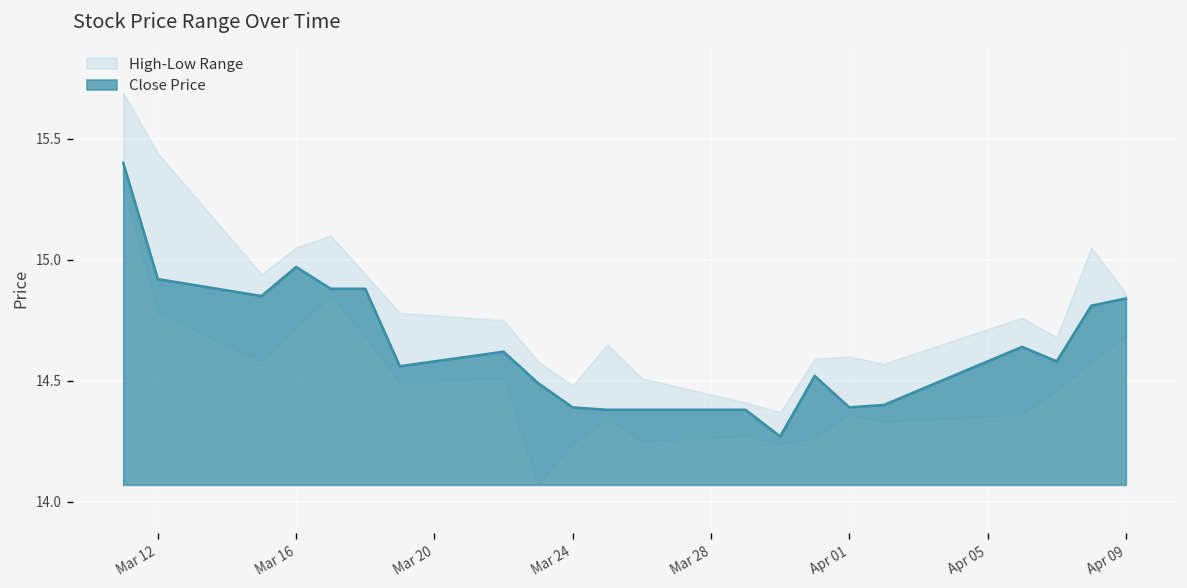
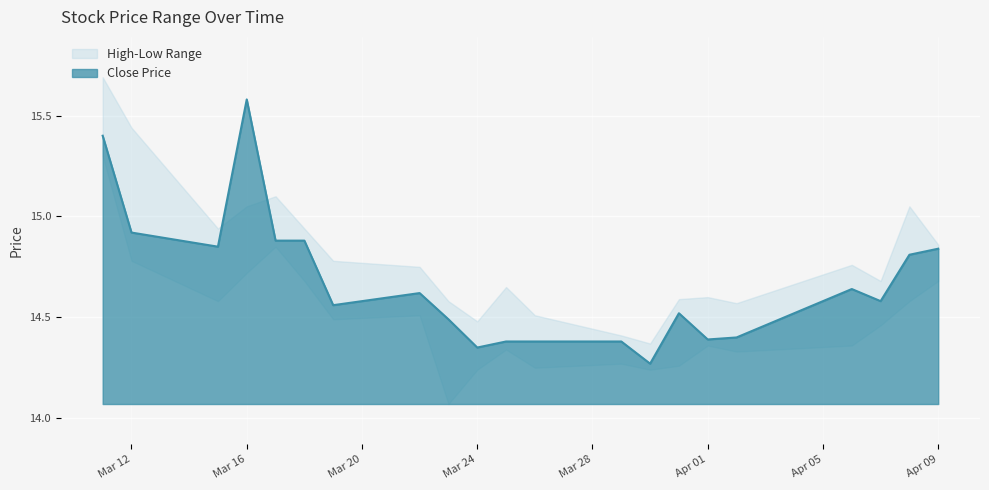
  {
    "Close Price": {
      "Mar 12": 14.92,
-     "Mar 16": 14.97,
-     "Mar 24": 14.39,
+     "Mar 16": 15.58,
+     "Mar 24": 14.35,
      "Apr 01": 14.39,
      "Apr 09": 14.84
    }
  }
